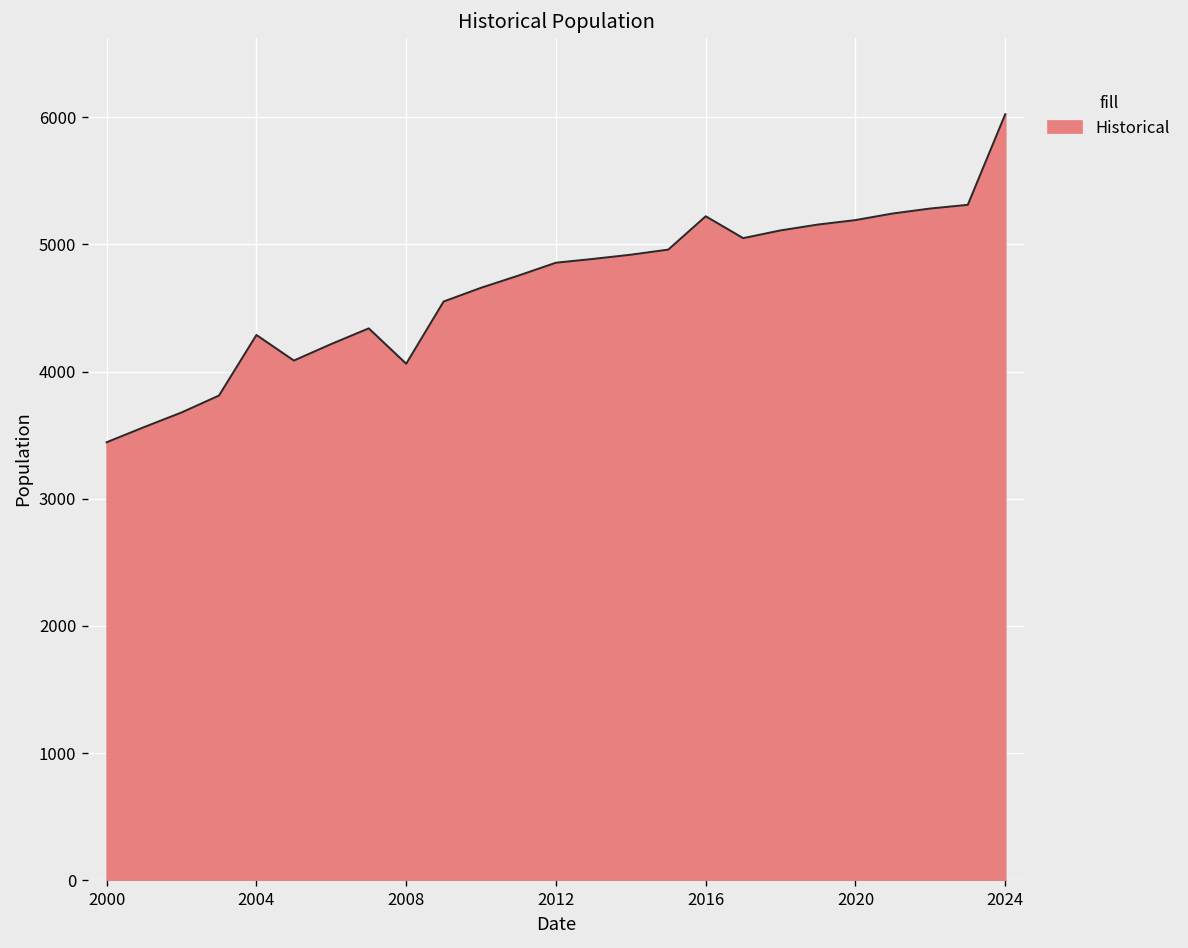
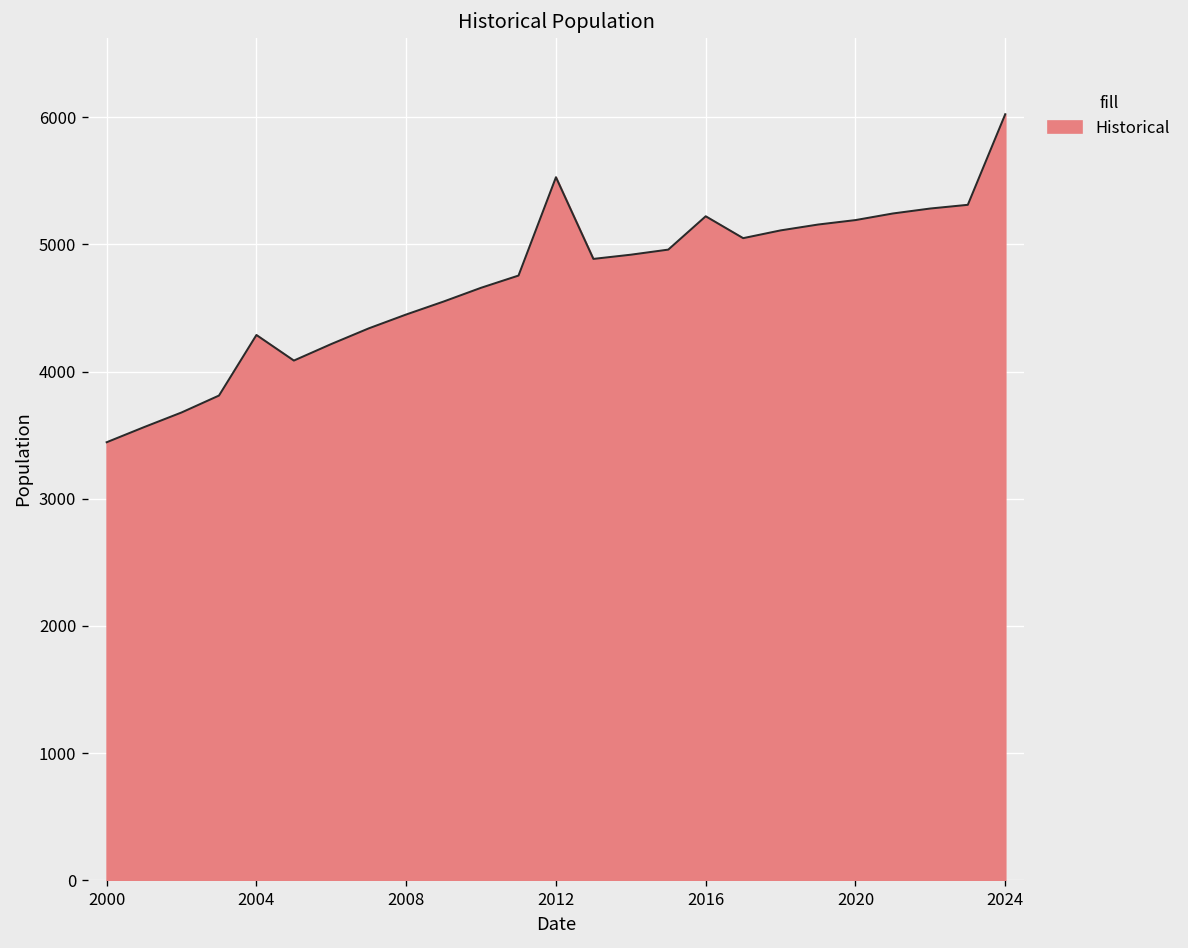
  {
    "2000": 3440,
    "2004": 4290,
-   "2008": 4060,
-   "2012": 4860,
+   "2008": 4450,
+   "2012": 5530,
    "2016": 5220,
    "2020": 5190,
    "2024": 6020
  }
